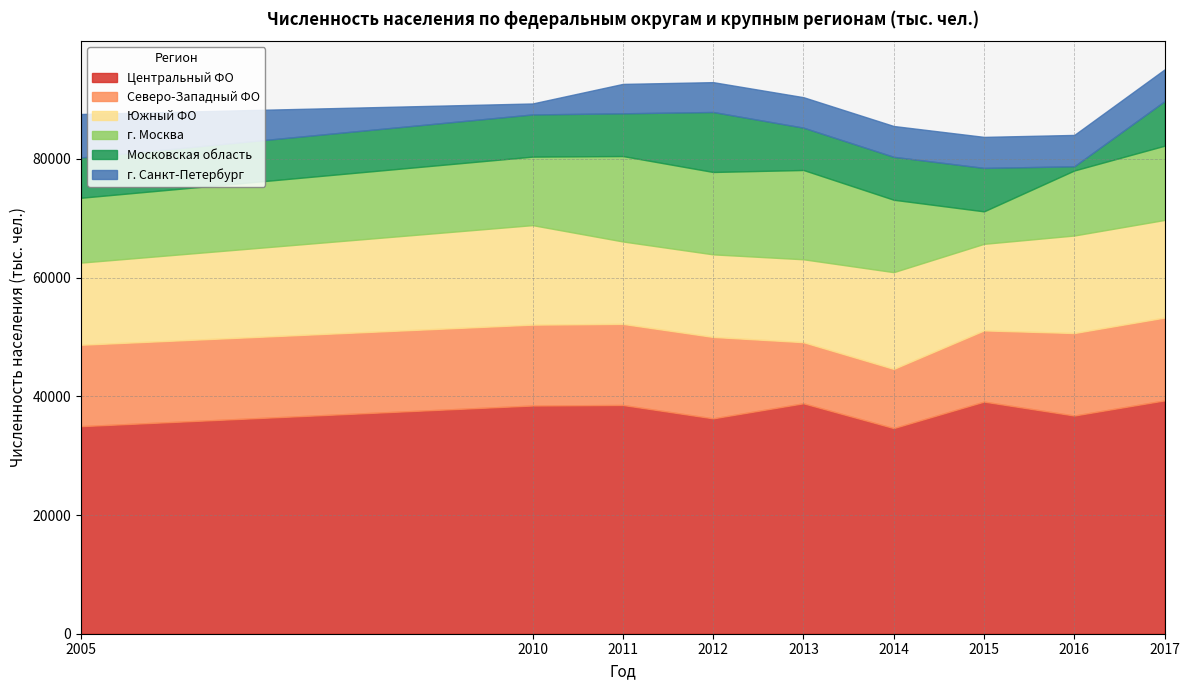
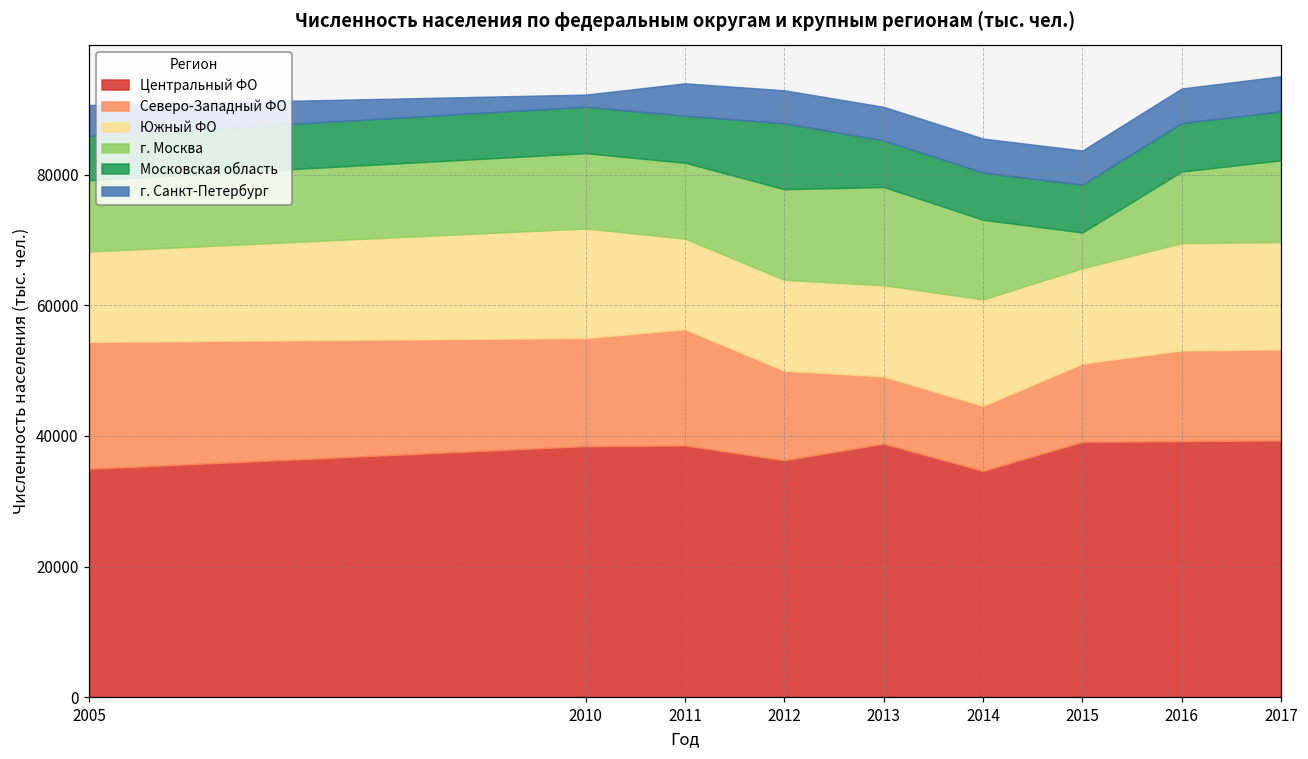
  {
    "Центральный ФО": {
      "2005": 35000,
      "2010": 38000,
      "2011": 39000,
      "2012": 36000,
      "2013": 39000,
      "2014": 35000,
      "2015": 39000,
-     "2016": 37000,
+     "2016": 39000,
      "2017": 39000
    },
    "Северо-Западный ФО": {
-     "2005": 14000,
-     "2010": 14000,
-     "2011": 14000,
+     "2005": 19000,
+     "2010": 17000,
+     "2011": 18000,
      "2012": 14000,
      "2013": 10000,
      "2014": 10000,
      "2015": 12000,
      "2016": 14000,
      "2017": 14000
    },
    "Южный ФО": {
      "2005": 14000,
      "2010": 17000,
      "2011": 14000,
      "2012": 14000,
      "2013": 14000,
      "2014": 16000,
      "2015": 15000,
      "2016": 16000,
      "2017": 16000
    },
    "г. Москва": {
      "2005": 11000,
      "2010": 12000,
-     "2011": 14000,
+     "2011": 12000,
      "2012": 14000,
      "2013": 15000,
      "2014": 12000,
      "2015": 5000,
      "2016": 11000,
      "2017": 13000
    },
    "Московская область": {
      "2005": 7000,
      "2010": 7000,
      "2011": 7000,
      "2012": 10000,
      "2013": 7000,
      "2014": 7000,
      "2015": 7000,
-     "2016": 1000,
+     "2016": 7000,
      "2017": 8000
    },
    "г. Санкт-Петербург": {
-     "2005": 7000,
+     "2005": 5000,
      "2010": 2000,
      "2011": 5000,
      "2012": 5000,
      "2013": 5000,
      "2014": 5000,
      "2015": 5000,
      "2016": 5000,
      "2017": 5000
    }
  }
